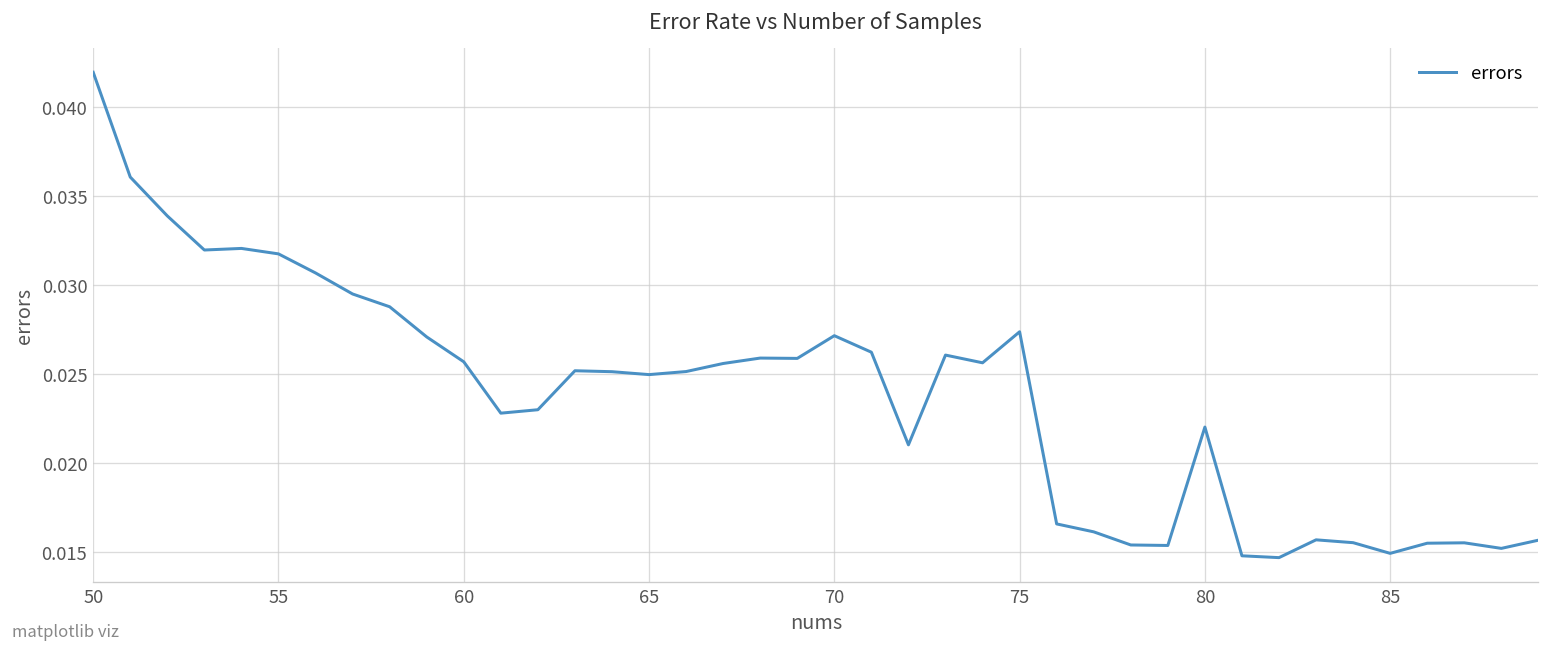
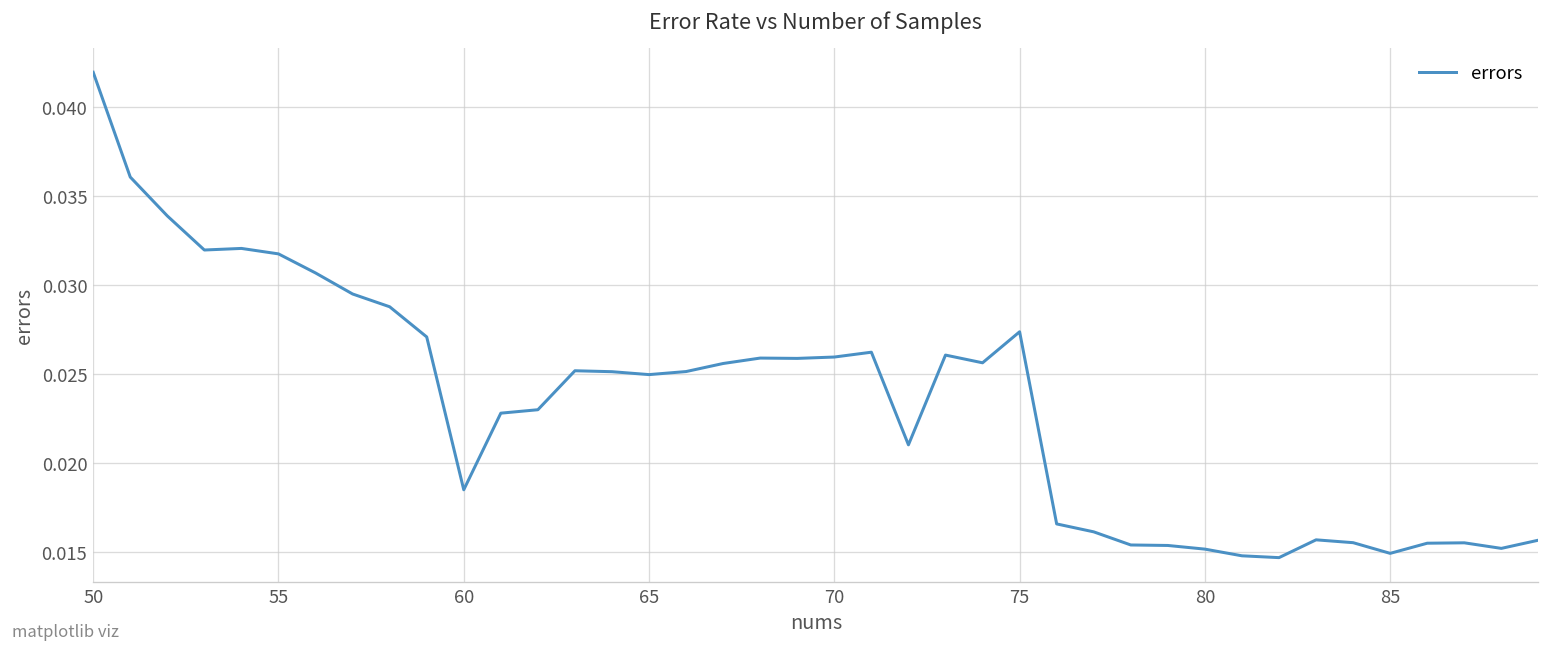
  {
    "50": 0.0420,
    "55": 0.0318,
-   "60": 0.0257,
+   "60": 0.0185,
    "65": 0.0250,
-   "70": 0.0272,
+   "70": 0.0260,
    "75": 0.0274,
-   "80": 0.0220,
+   "80": 0.0152,
    "85": 0.0149
  }
